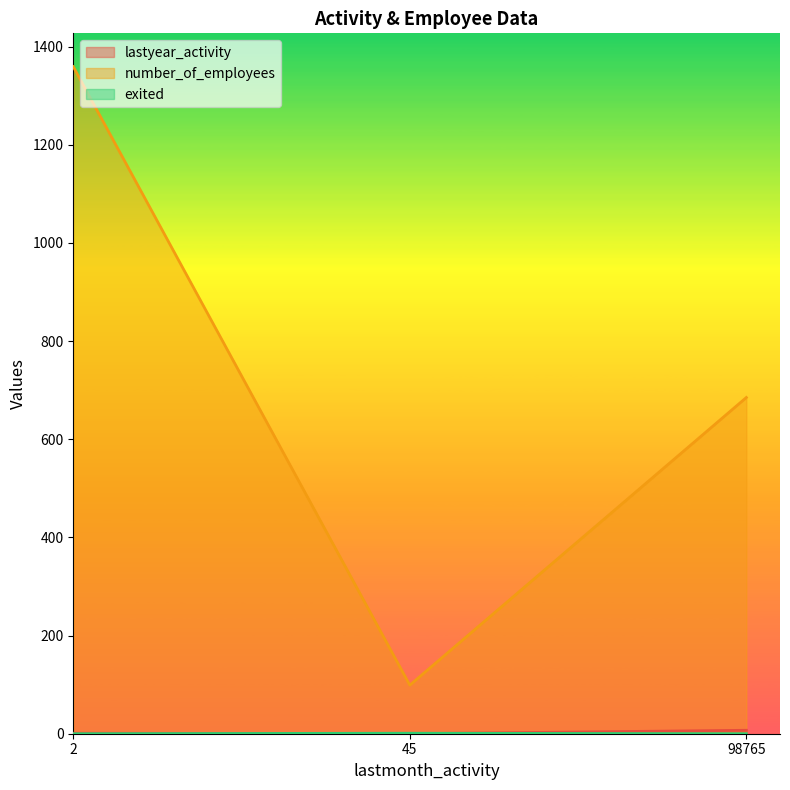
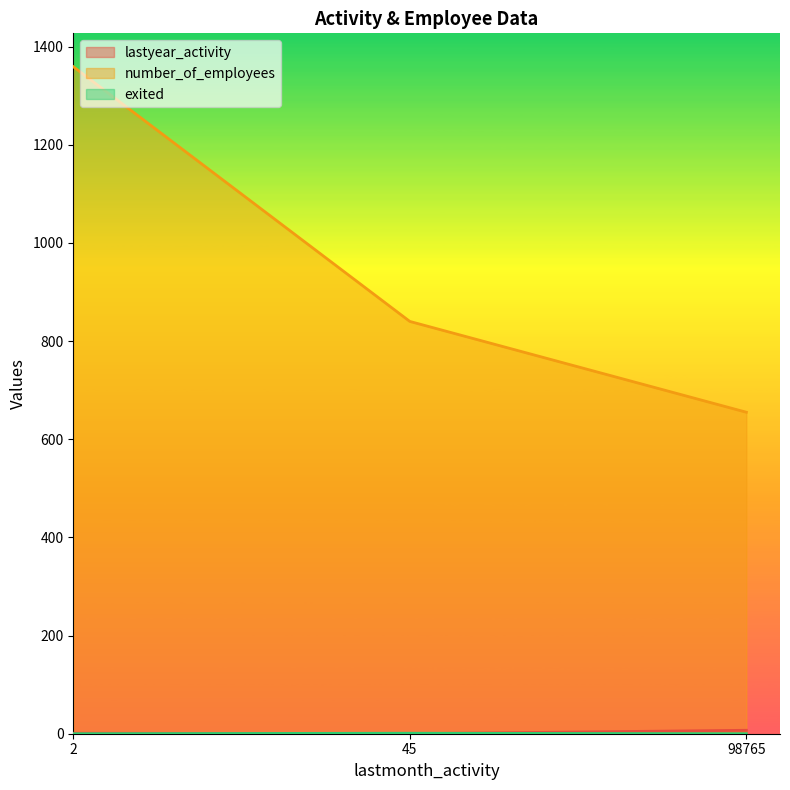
  {
    "lastyear_activity": {
      "98765": 10
    },
    "number_of_employees": {
      "2": 1360,
-     "45": 100,
-     "98765": 690
+     "45": 840,
+     "98765": 660
    },
    "exited": {
      "98765": 0
    }
  }
